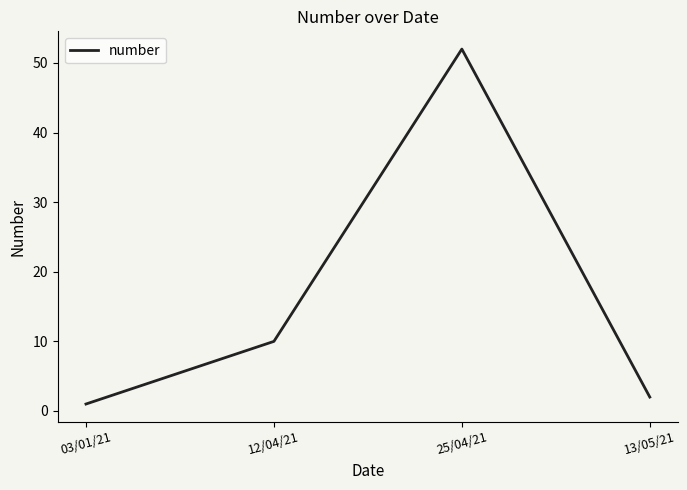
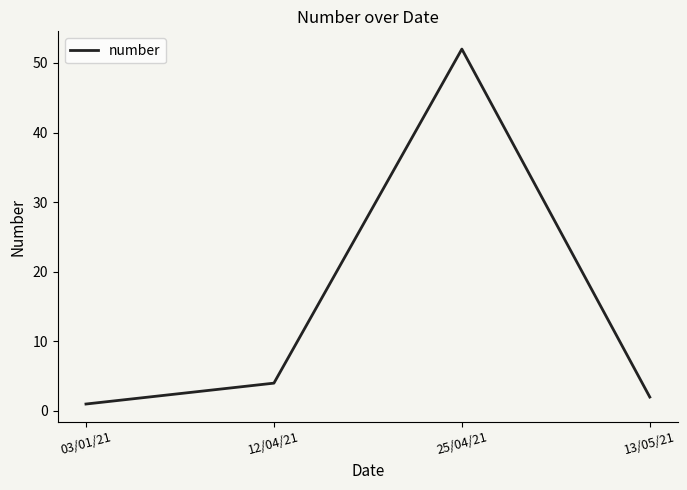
  {
    "03/01/21": 1,
-   "12/04/21": 10,
+   "12/04/21": 4,
    "25/04/21": 52,
    "13/05/21": 2
  }
